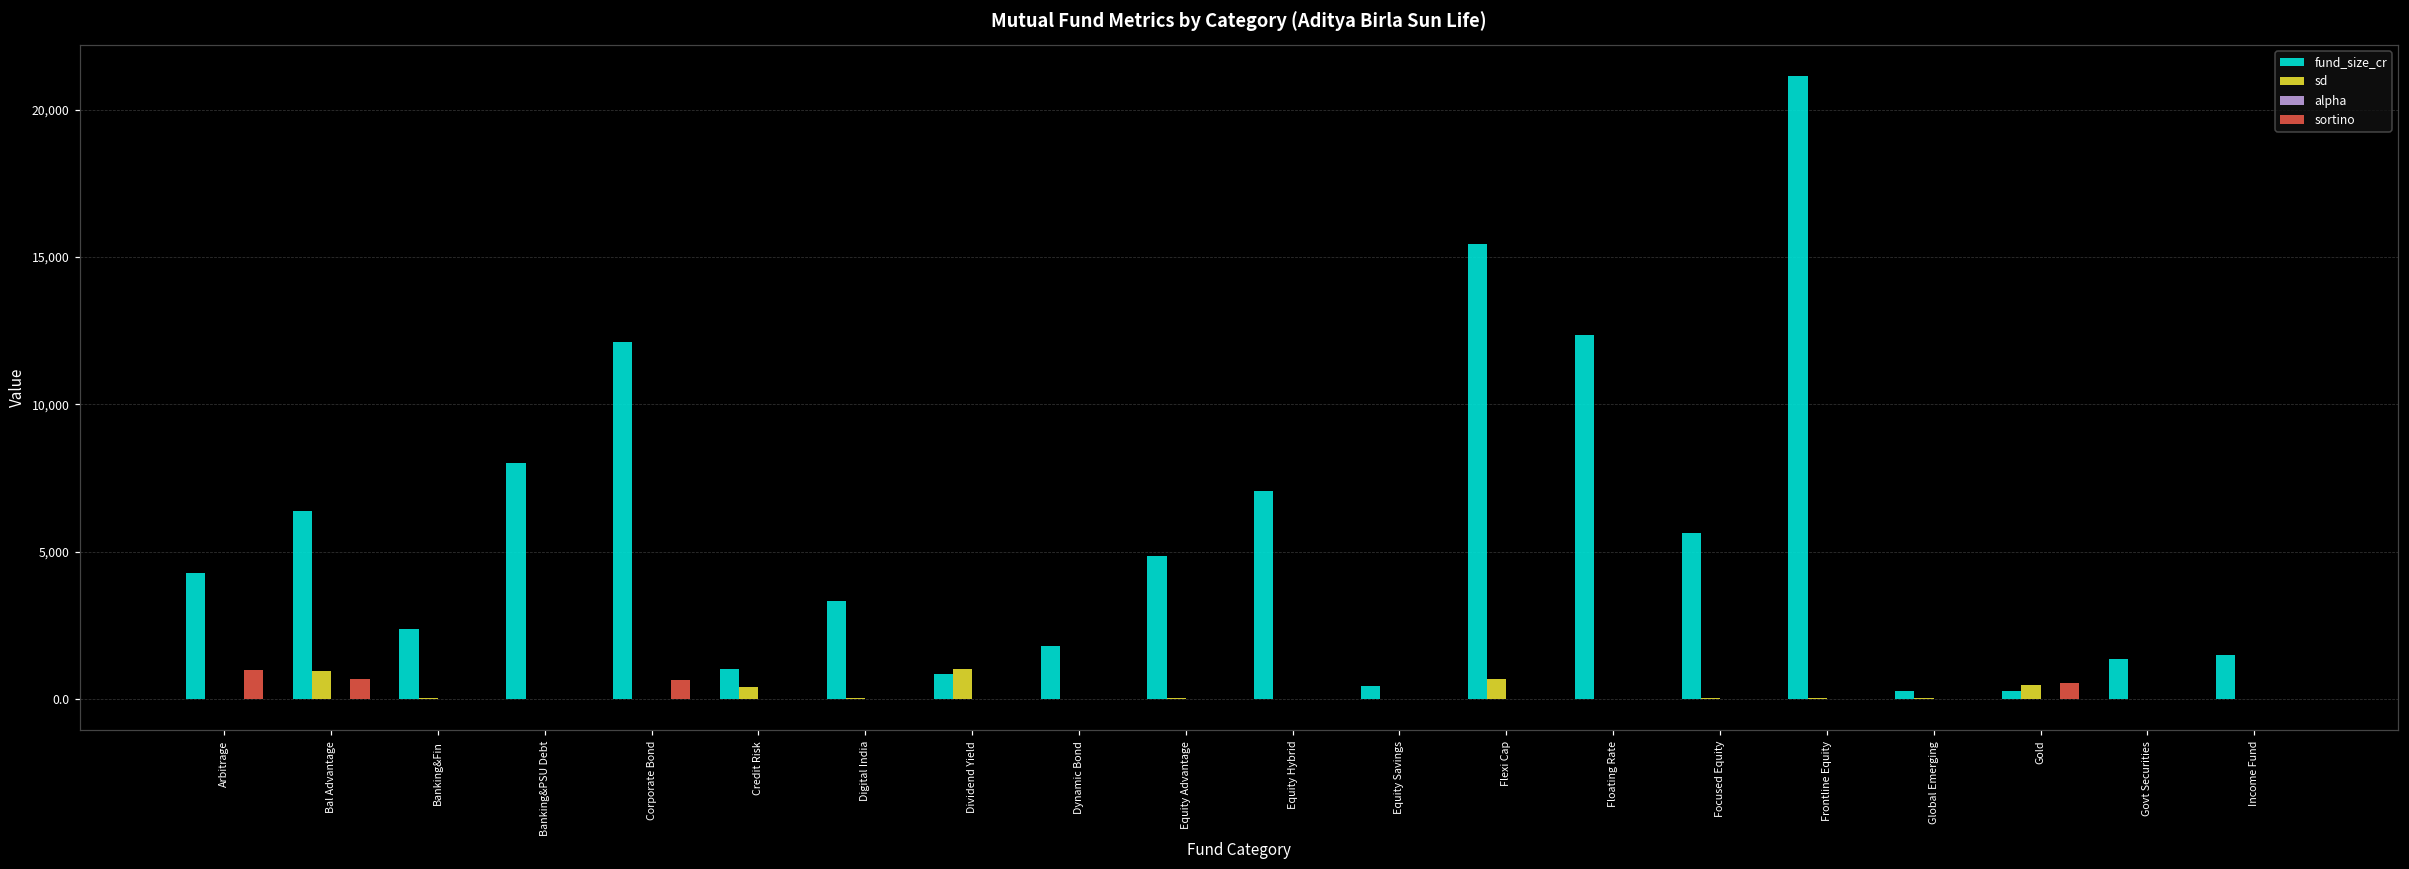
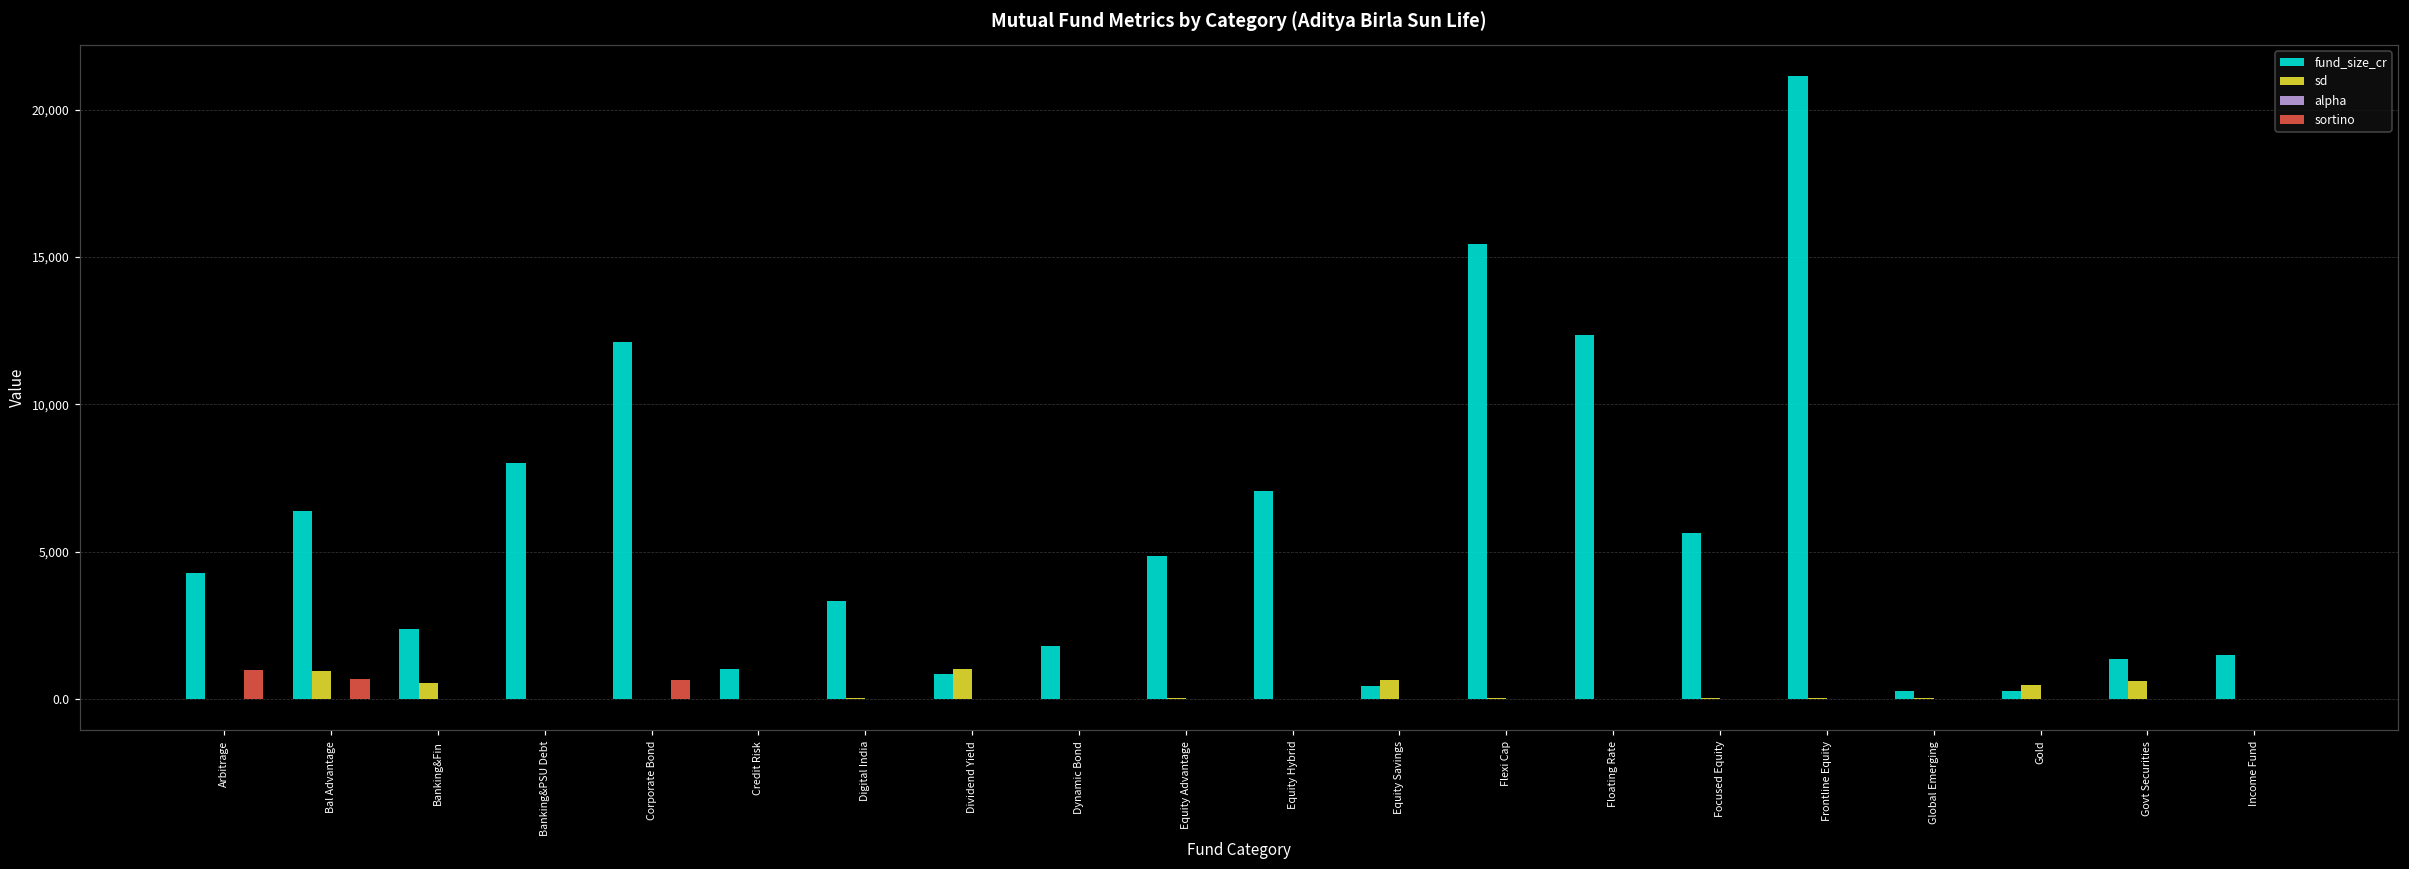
  {
    "fund_size_cr": {
      "Arbitrage": "4,300",
      "Bal Advantage": "6,400",
      "Banking&Fin": "2,400",
      "Banking&PSU Debt": "8,000",
      "Corporate Bond": "12,100",
      "Credit Risk": "1,000",
      "Digital India": "3,300",
      "Dividend Yield": "900",
      "Dynamic Bond": "1,800",
      "Equity Advantage": "4,800",
      "Equity Hybrid": "7,000",
      "Equity Savings": "500",
      "Flexi Cap": "15,400",
      "Floating Rate": "12,400",
      "Focused Equity": "5,600",
      "Frontline Equity": "21,100",
      "Global Emerging": "300",
      "Gold": "300",
      "Govt Securities": "1,400",
      "Income Fund": "1,500"
    },
    "sd": {
      "Bal Advantage": "900",
-     "Banking&Fin": "0",
-     "Credit Risk": "400",
+     "Banking&Fin": "500",
+     "Credit Risk": "0",
      "Dividend Yield": "1,000",
-     "Equity Savings": "0",
-     "Flexi Cap": "700",
+     "Equity Savings": "600",
+     "Flexi Cap": "0",
      "Gold": "500",
-     "Govt Securities": "0"
+     "Govt Securities": "600"
    },
    "alpha": {
      "Global Emerging": "0"
    },
    "sortino": {
      "Arbitrage": "1,000",
      "Bal Advantage": "700",
      "Corporate Bond": "700",
-     "Gold": "600"
+     "Gold": "0"
    }
  }
